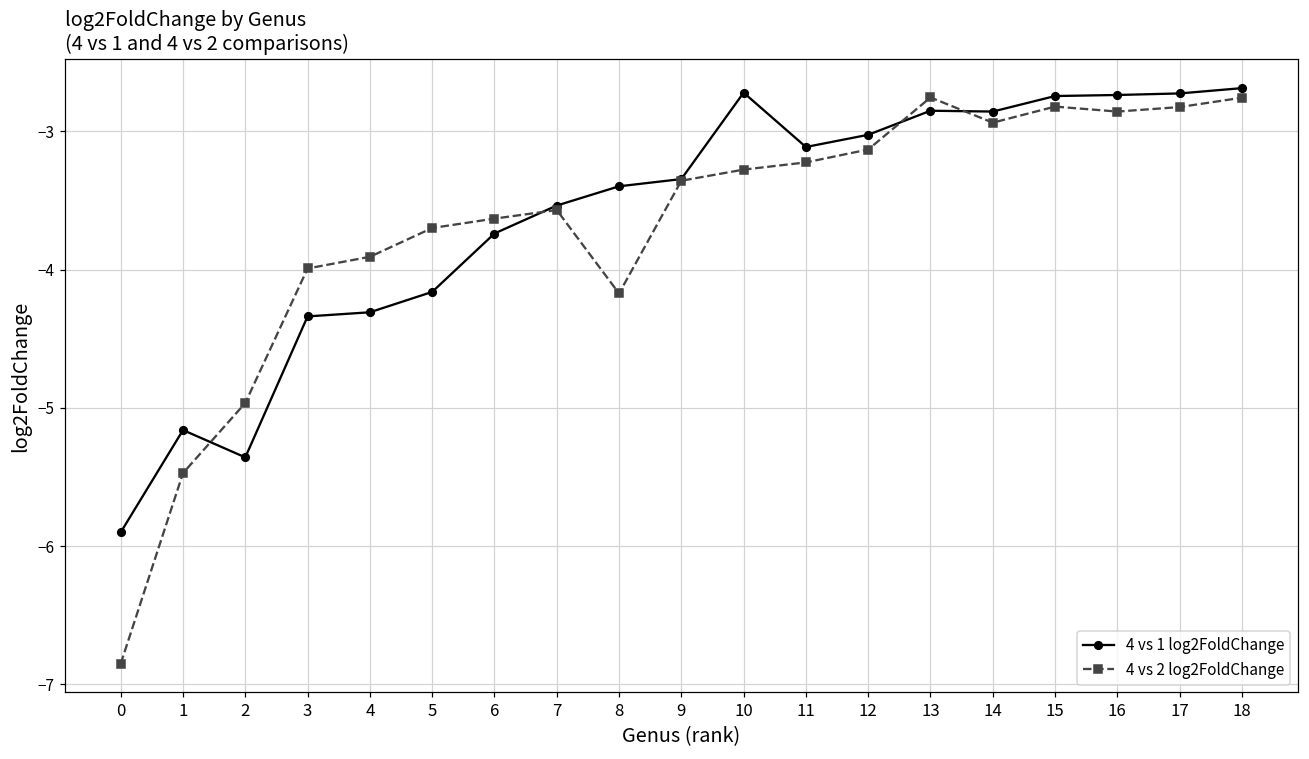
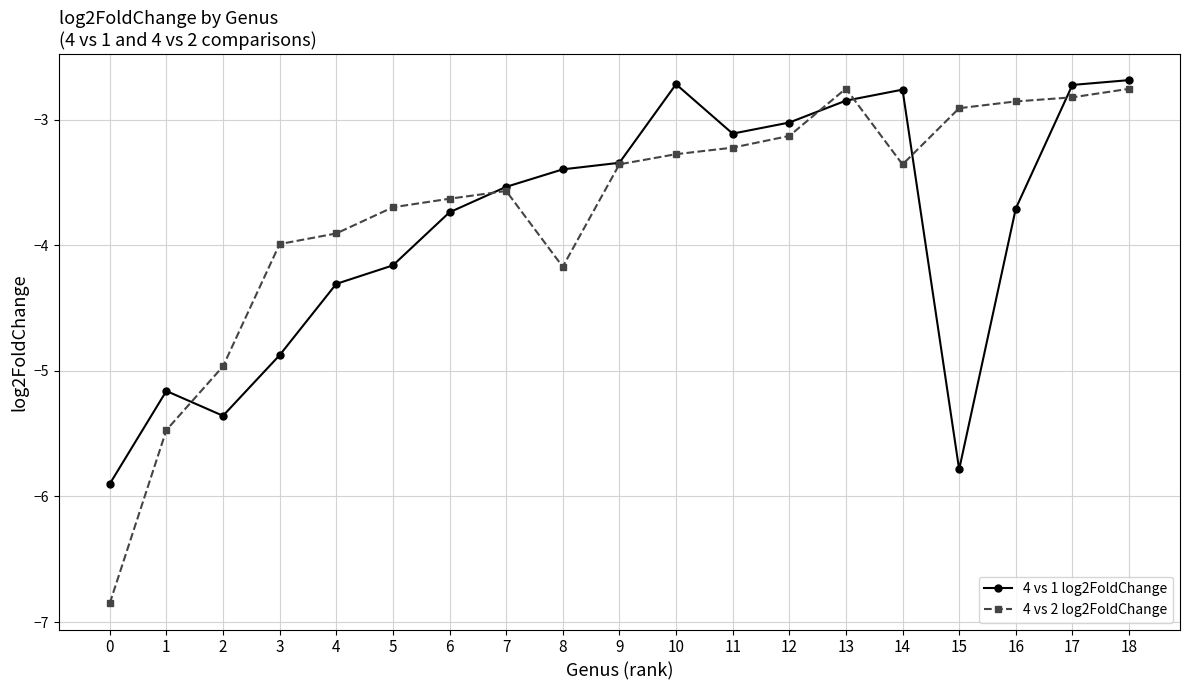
  {
    "4 vs 1 log2FoldChange": {
      "0": -5.90,
      "1": -5.16,
      "2": -5.36,
-     "3": -4.34,
+     "3": -4.88,
      "4": -4.31,
      "5": -4.16,
      "6": -3.74,
      "7": -3.54,
      "8": -3.40,
      "10": -2.72,
      "11": -3.11,
      "12": -3.02,
      "13": -2.85,
-     "14": -2.86,
-     "15": -2.74,
-     "16": -2.74,
+     "14": -2.76,
+     "15": -5.78,
+     "16": -3.71,
      "17": -2.72,
      "18": -2.69
    },
    "4 vs 2 log2FoldChange": {
      "0": -6.85,
      "1": -5.47,
      "2": -4.96,
      "3": -3.99,
      "4": -3.91,
      "5": -3.70,
      "6": -3.63,
      "7": -3.57,
      "8": -4.17,
      "10": -3.28,
      "11": -3.22,
      "12": -3.13,
      "13": -2.75,
-     "14": -2.94,
-     "15": -2.82,
+     "14": -3.36,
+     "15": -2.91,
      "16": -2.86,
      "17": -2.82,
      "18": -2.76
    }
  }
